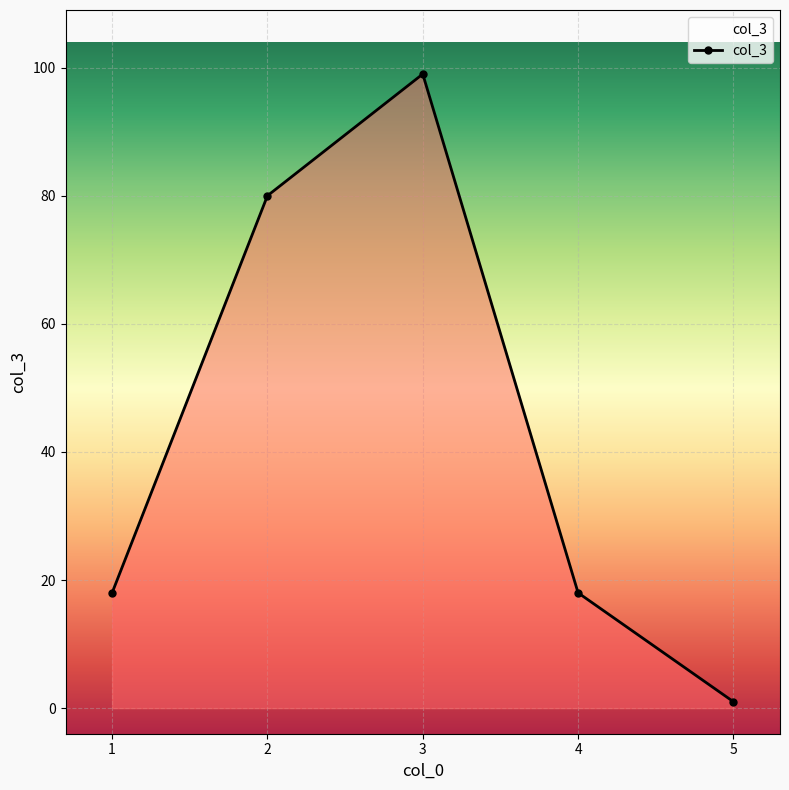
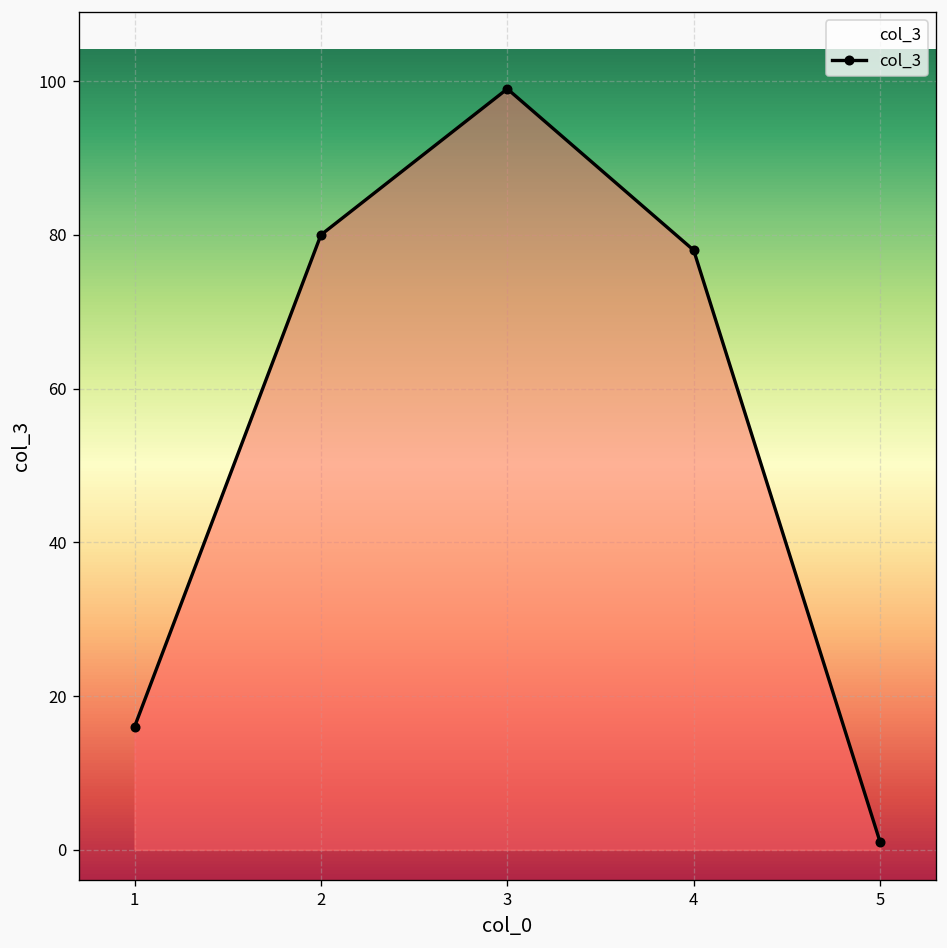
  {
-   "1": 18,
+   "1": 16,
    "2": 80,
    "3": 99,
-   "4": 18,
+   "4": 78,
    "5": 1
  }
